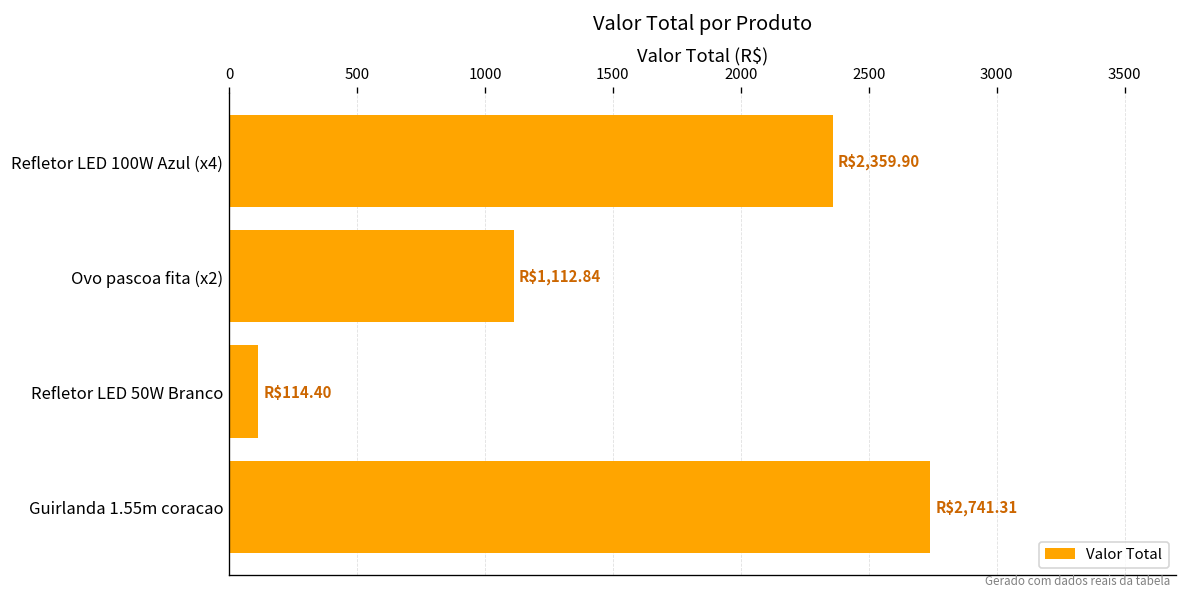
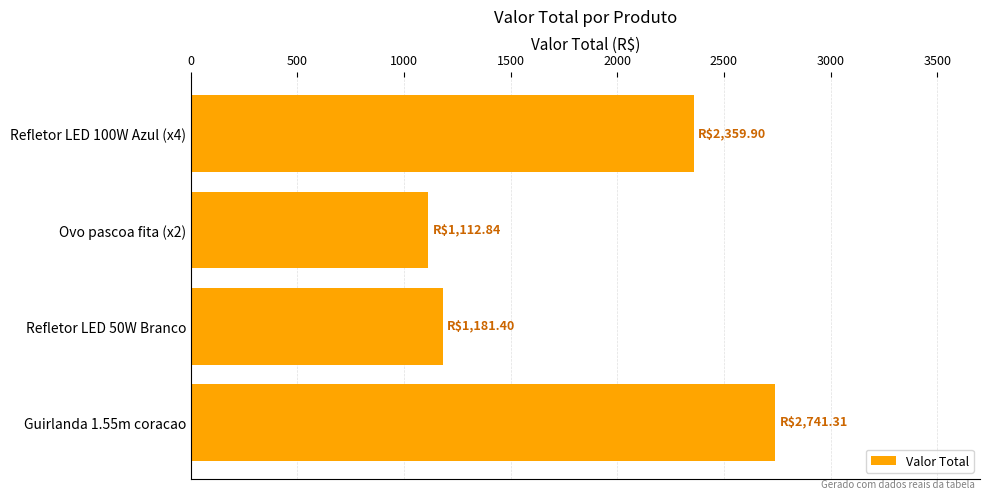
  {
    "Refletor LED 100W Azul (x4)": "$2,359.90",
    "Ovo pascoa fita (x2)": "$1,112.84",
-   "Refletor LED 50W Branco": "$114.40",
+   "Refletor LED 50W Branco": "$1,181.40",
    "Guirlanda 1.55m coracao": "$2,741.31"
  }
